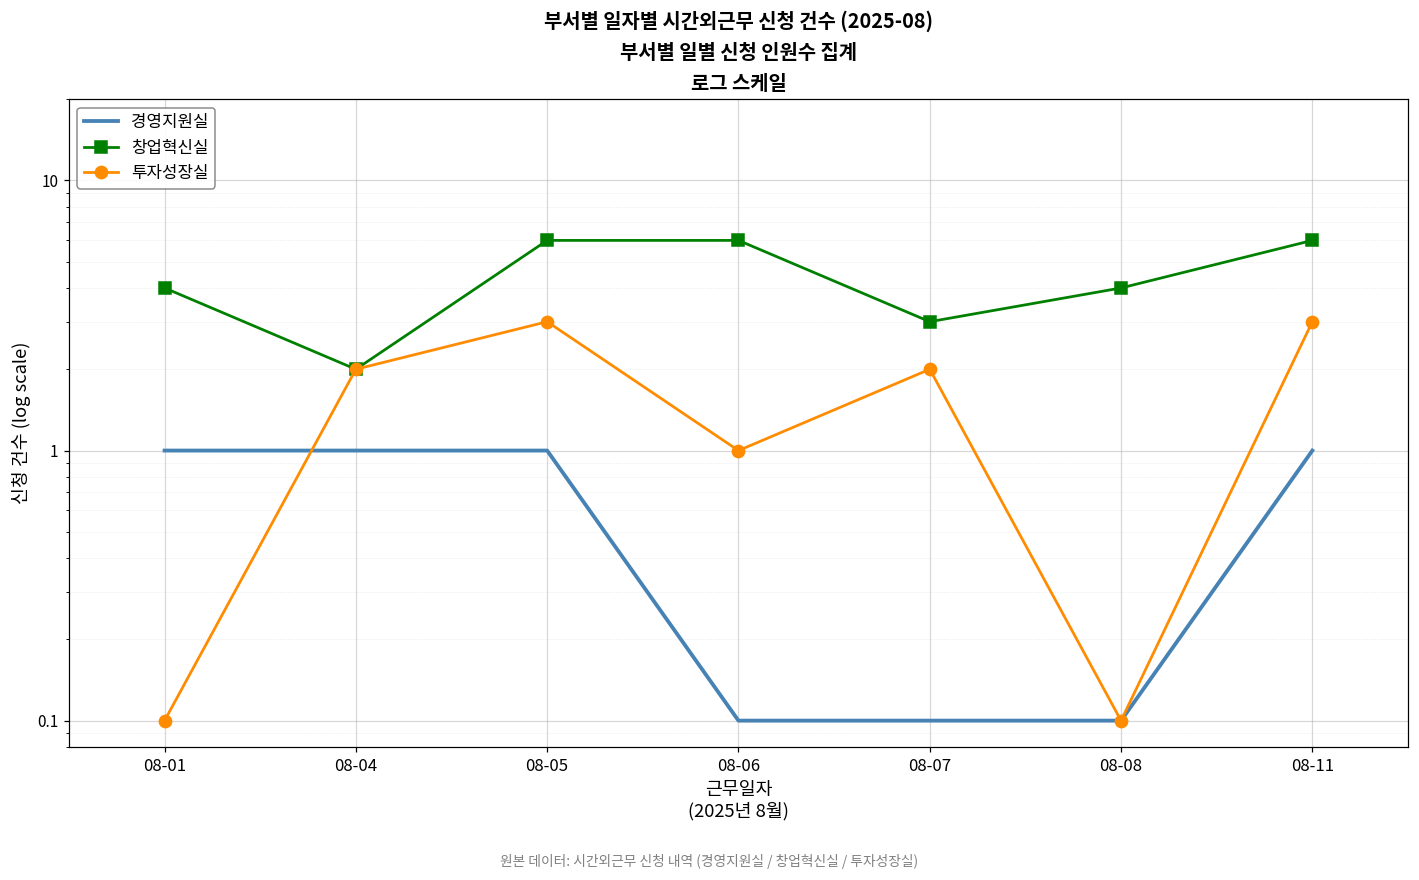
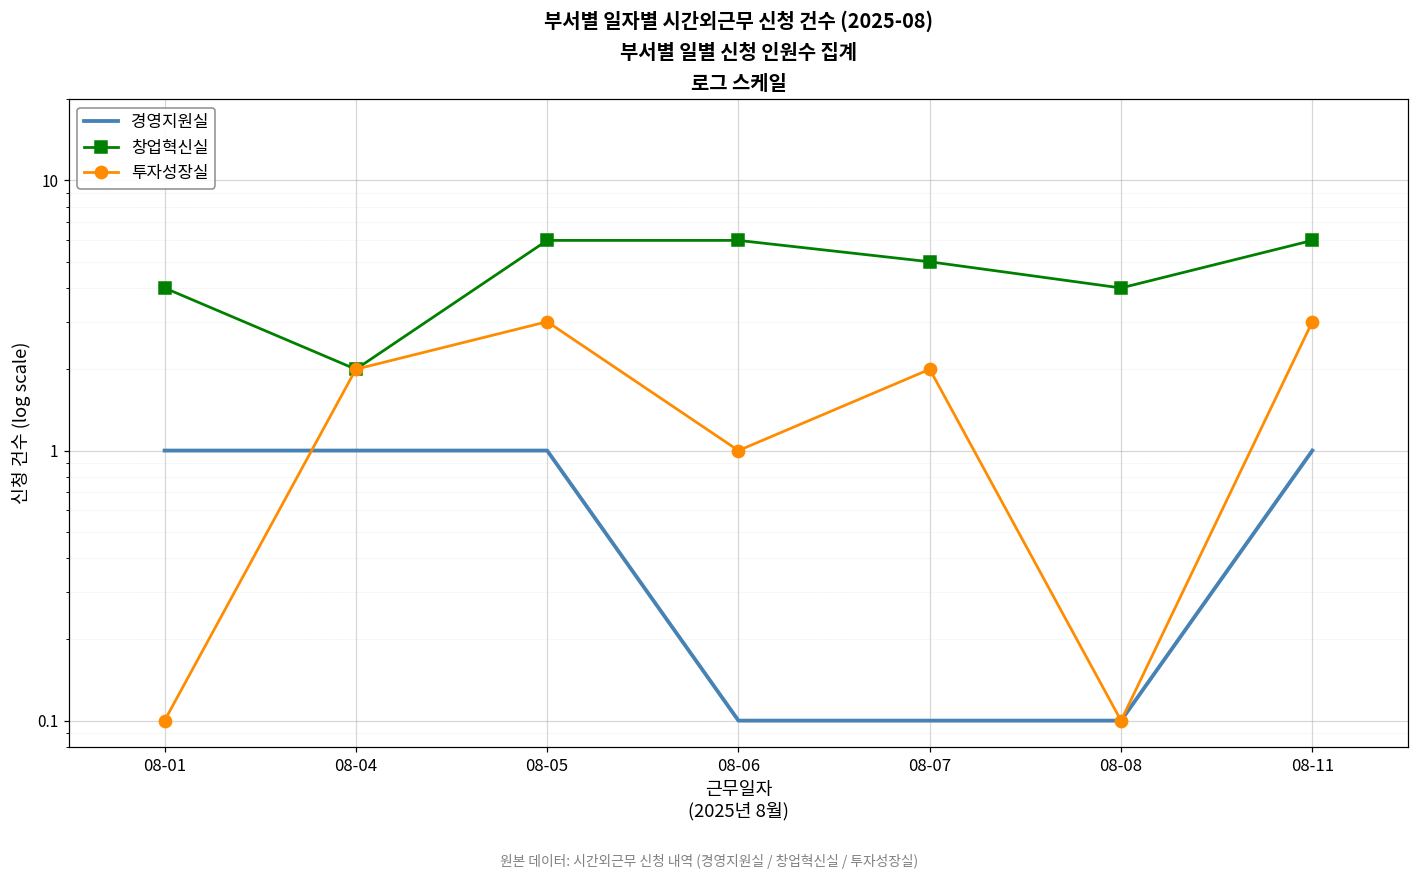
  {
    "경영지원실": {
      "08-01": 1,
      "08-04": 1,
      "08-05": 1,
      "08-06": 0.100,
      "08-07": 0.100,
      "08-11": 1
    },
    "창업혁신실": {
      "08-01": 4,
      "08-05": 6,
      "08-06": 6,
-     "08-07": 3,
+     "08-07": 5,
      "08-08": 4,
      "08-11": 6
    },
    "투자성장실": {
      "08-01": 0.100,
      "08-05": 3,
      "08-06": 1,
      "08-07": 2,
      "08-11": 3
    }
  }
